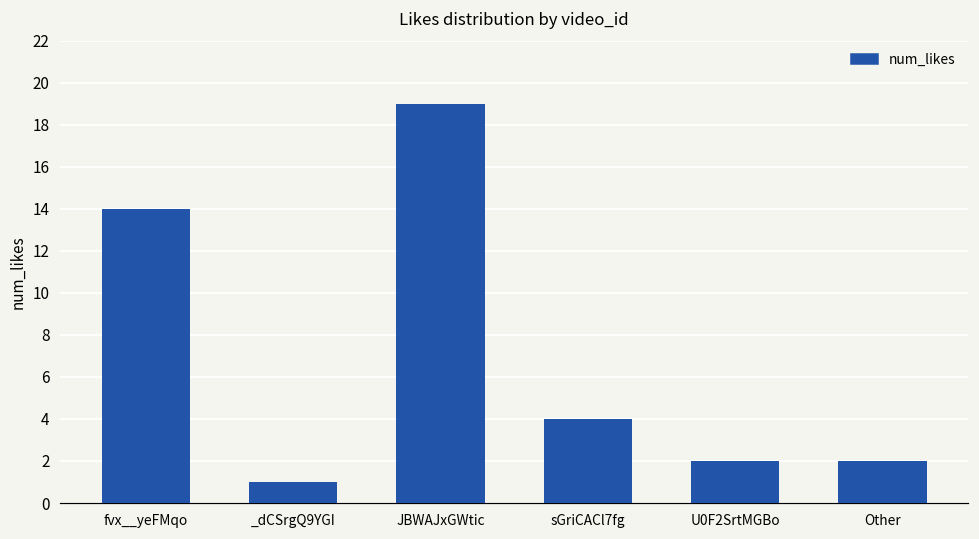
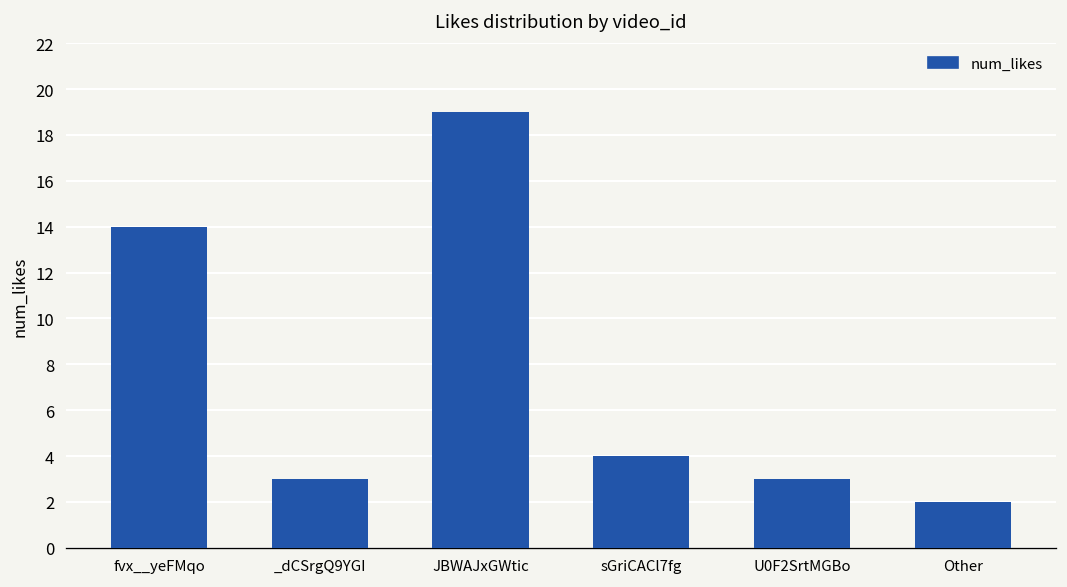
  {
    "fvx__yeFMqo": 14,
-   "_dCSrgQ9YGI": 1,
+   "_dCSrgQ9YGI": 3,
    "JBWAJxGWtic": 19,
    "sGriCACl7fg": 4,
-   "U0F2SrtMGBo": 2,
+   "U0F2SrtMGBo": 3,
    "Other": 2
  }
